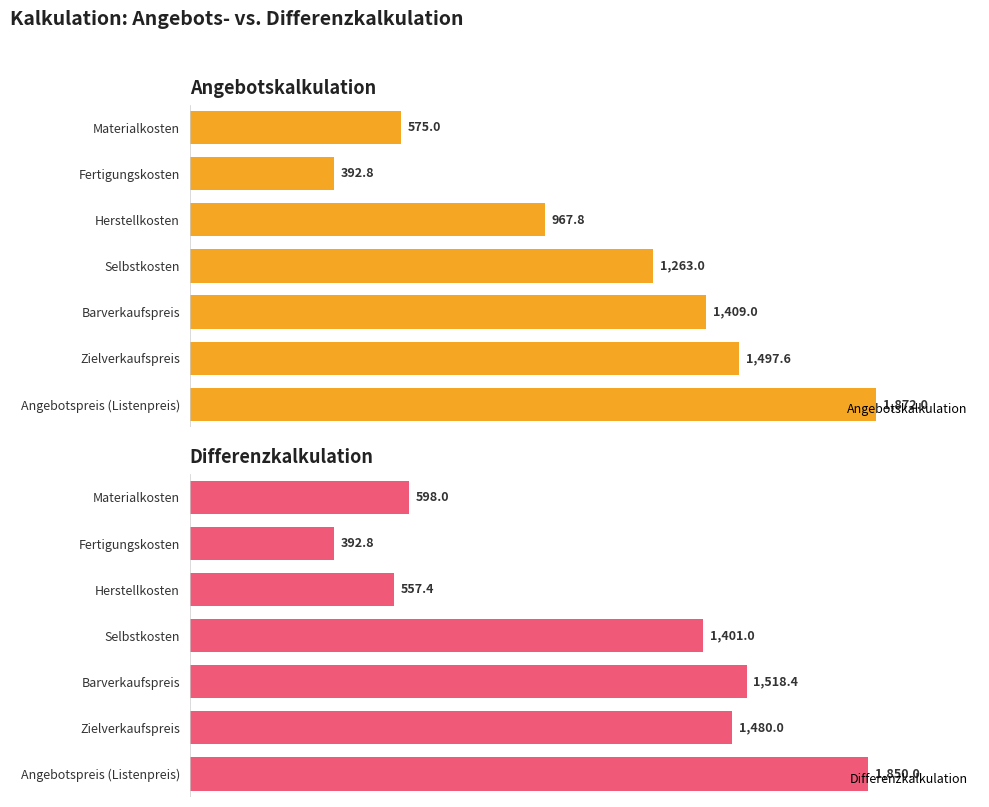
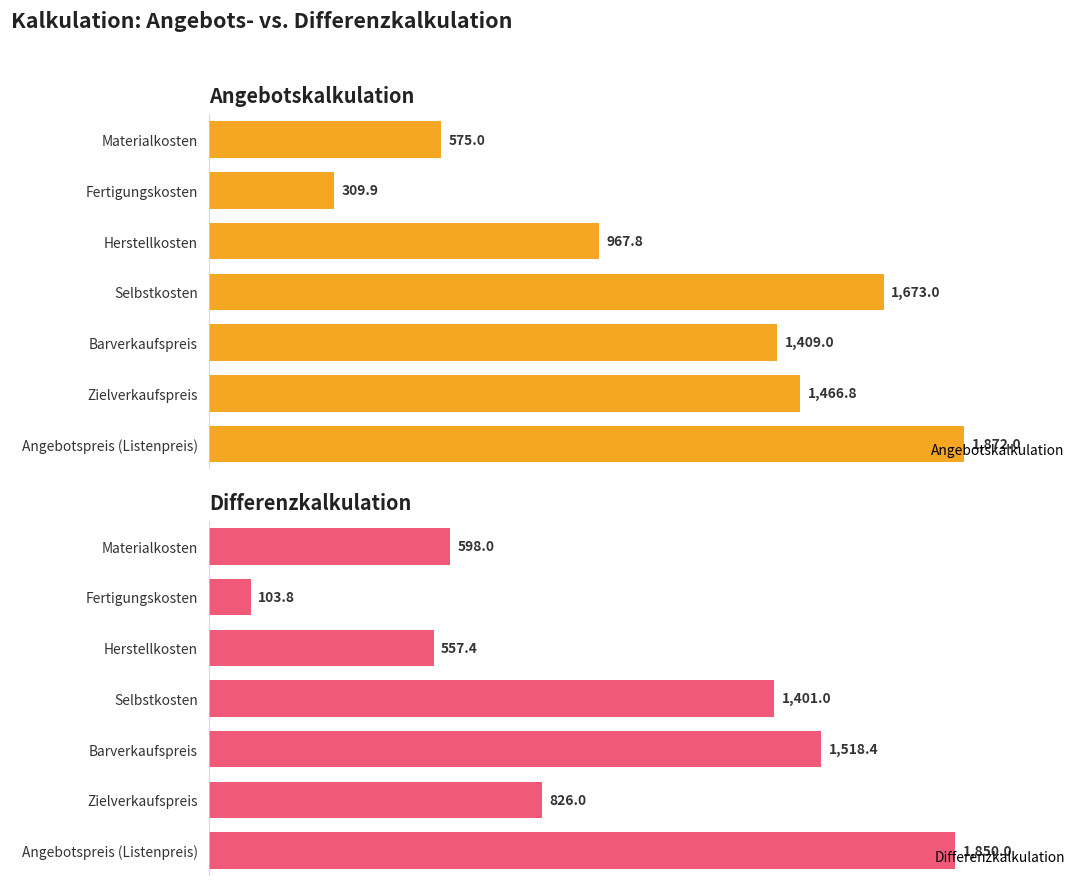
  {
    "Angebotskalkulation": {
      "Materialkosten": "575.0",
-     "Fertigungskosten": "392.8",
+     "Fertigungskosten": "309.9",
      "Herstellkosten": "967.8",
-     "Selbstkosten": "1,263.0",
+     "Selbstkosten": "1,673.0",
      "Barverkaufspreis": "1,409.0",
-     "Zielverkaufspreis": "1,497.6",
+     "Zielverkaufspreis": "1,466.8",
      "Angebotspreis (Listenpreis)": "1,872.0"
    },
    "Differenzkalkulation": {
      "Materialkosten": "598.0",
-     "Fertigungskosten": "392.8",
+     "Fertigungskosten": "103.8",
      "Herstellkosten": "557.4",
      "Selbstkosten": "1,401.0",
      "Barverkaufspreis": "1,518.4",
-     "Zielverkaufspreis": "1,480.0",
+     "Zielverkaufspreis": "826.0",
      "Angebotspreis (Listenpreis)": "1,850.0"
    }
  }
